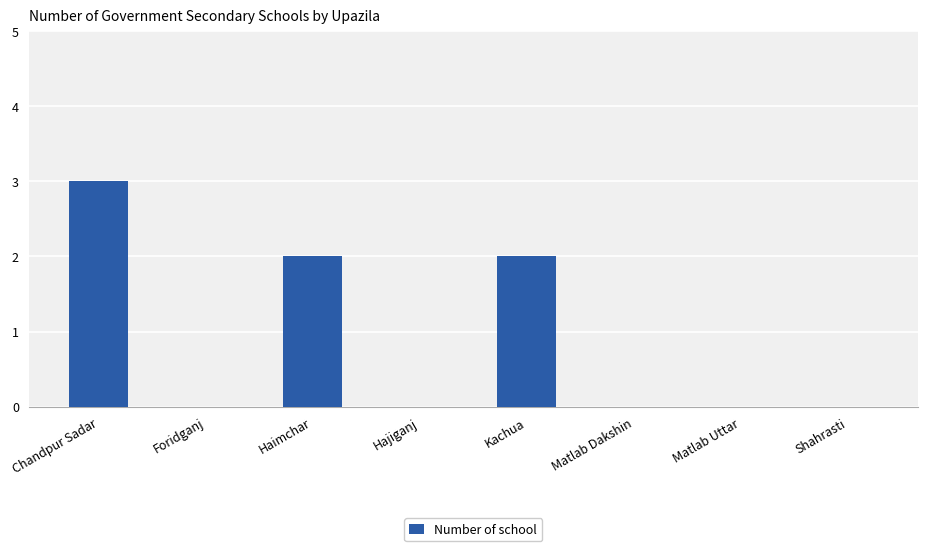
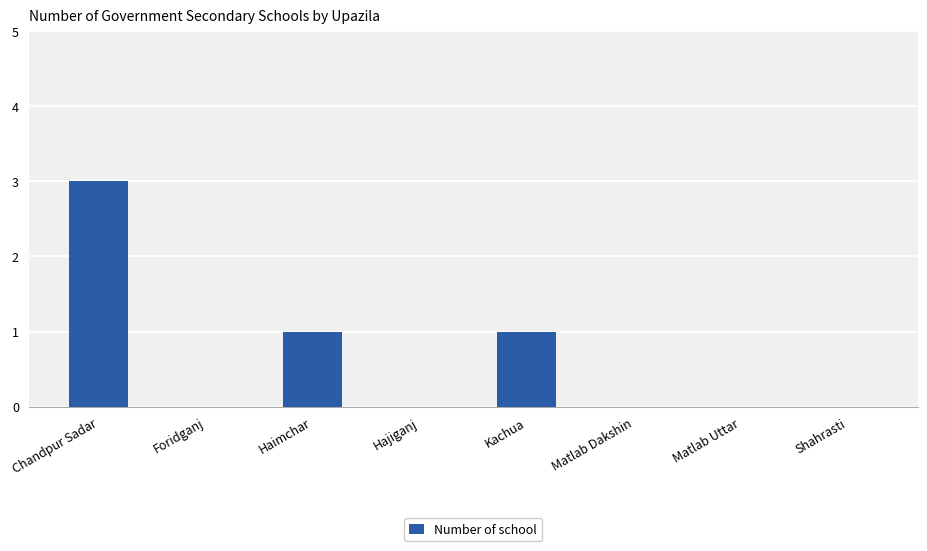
  {
    "Chandpur Sadar": 3,
    "Foridganj": 0,
-   "Haimchar": 2,
+   "Haimchar": 1,
    "Hajiganj": 0,
-   "Kachua": 2,
+   "Kachua": 1,
    "Matlab Dakshin": 0,
    "Matlab Uttar": 0,
    "Shahrasti": 0
  }
